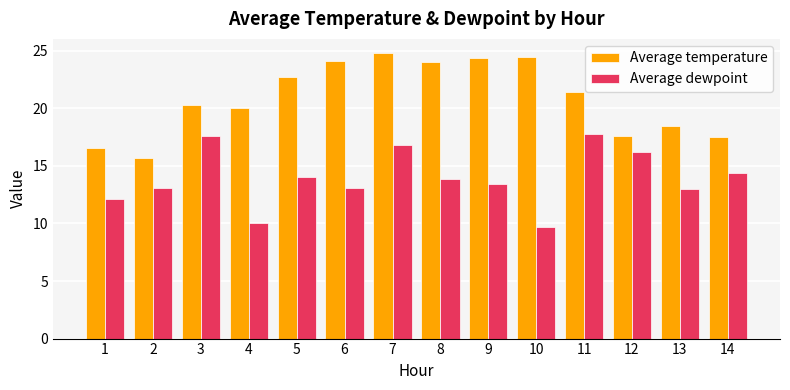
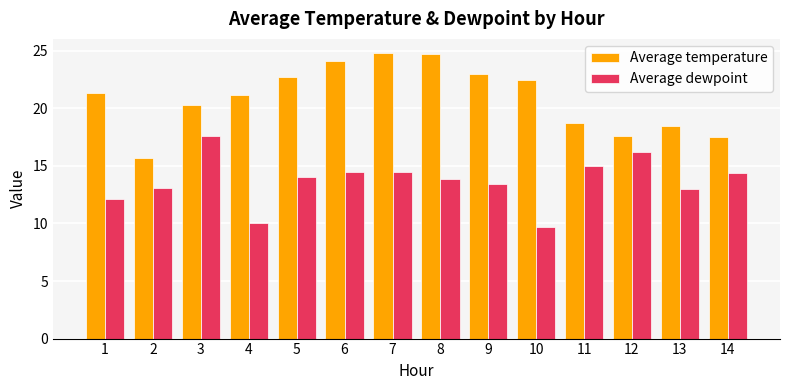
  {
    "Average temperature": {
-     "1": 16.6,
+     "1": 21.3,
      "2": 15.7,
      "3": 20.3,
-     "4": 20.0,
+     "4": 21.2,
      "5": 22.7,
      "6": 24.1,
      "7": 24.8,
-     "8": 24.0,
-     "9": 24.4,
-     "10": 24.5,
-     "11": 21.4,
+     "8": 24.7,
+     "9": 23.0,
+     "10": 22.5,
+     "11": 18.7,
      "12": 17.6,
      "13": 18.5,
      "14": 17.5
    },
    "Average dewpoint": {
      "1": 12.1,
      "2": 13.1,
      "3": 17.6,
      "4": 10.0,
      "5": 14.0,
-     "6": 13.1,
-     "7": 16.8,
+     "6": 14.5,
+     "7": 14.5,
      "8": 13.9,
      "9": 13.4,
      "10": 9.7,
-     "11": 17.8,
+     "11": 15.0,
      "12": 16.2,
      "13": 13.0,
      "14": 14.4
    }
  }
